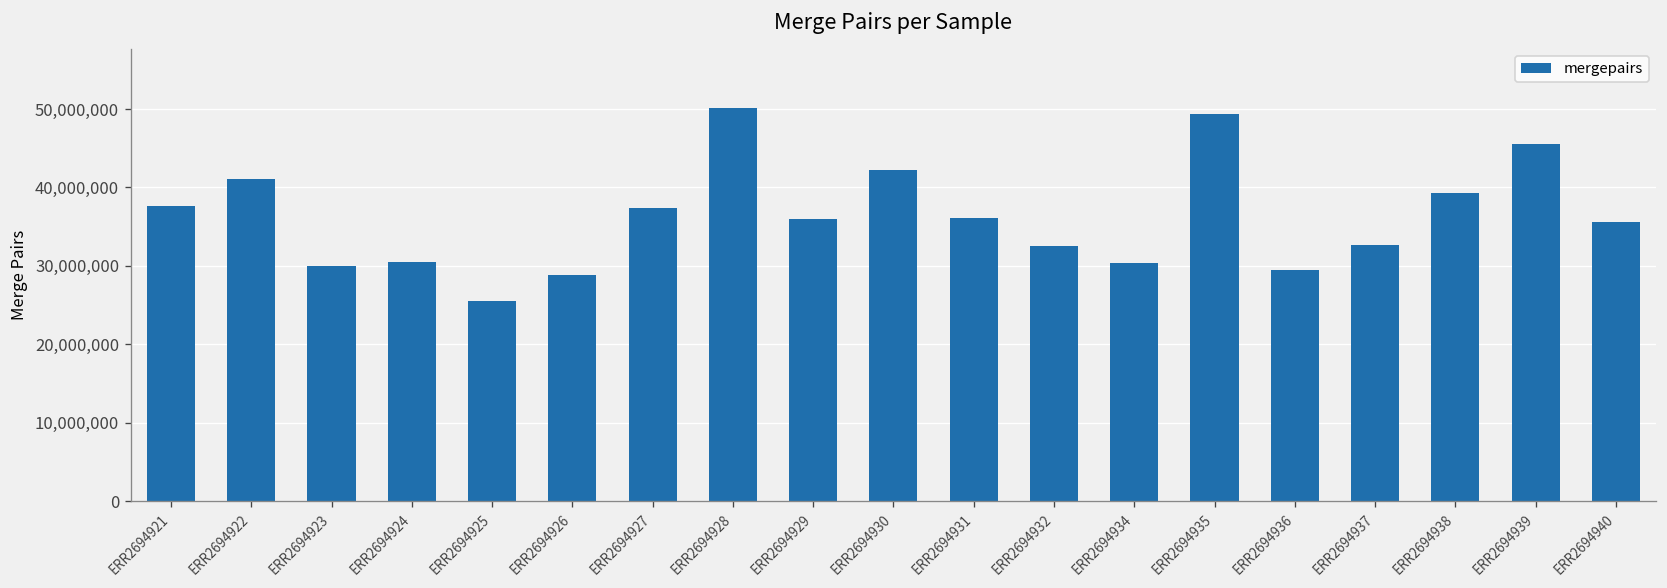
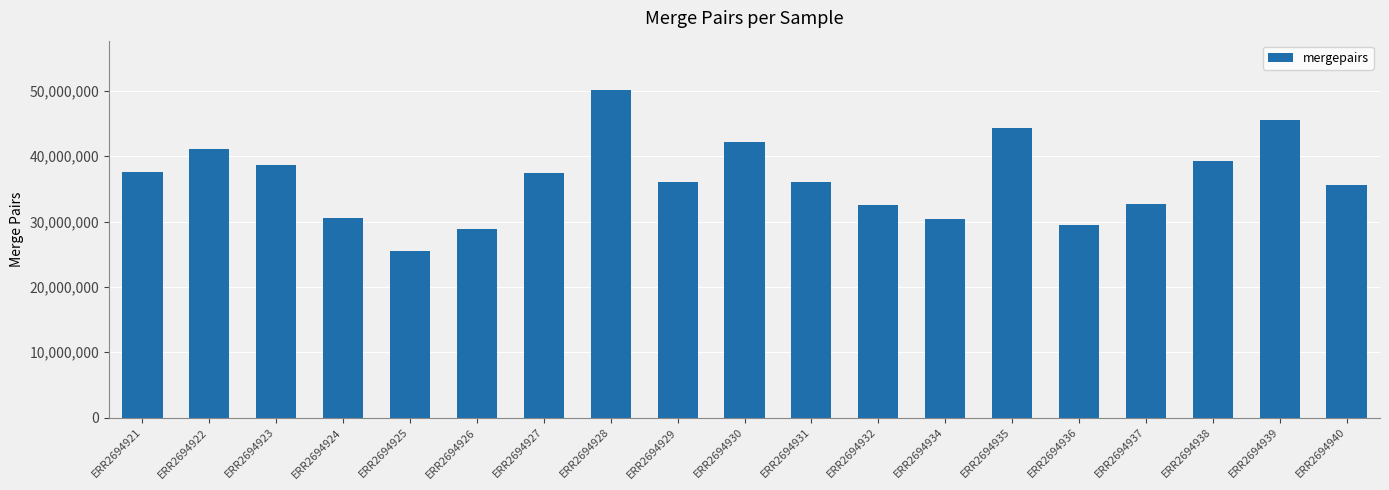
  {
    "ERR2694921": "38,000,000",
    "ERR2694922": "41,000,000",
-   "ERR2694923": "30,000,000",
+   "ERR2694923": "39,000,000",
    "ERR2694924": "31,000,000",
    "ERR2694925": "26,000,000",
    "ERR2694926": "29,000,000",
    "ERR2694927": "37,000,000",
    "ERR2694928": "50,000,000",
    "ERR2694929": "36,000,000",
    "ERR2694930": "42,000,000",
    "ERR2694931": "36,000,000",
    "ERR2694932": "33,000,000",
    "ERR2694934": "30,000,000",
-   "ERR2694935": "49,000,000",
+   "ERR2694935": "44,000,000",
    "ERR2694936": "30,000,000",
    "ERR2694937": "33,000,000",
    "ERR2694938": "39,000,000",
    "ERR2694939": "46,000,000",
    "ERR2694940": "36,000,000"
  }
